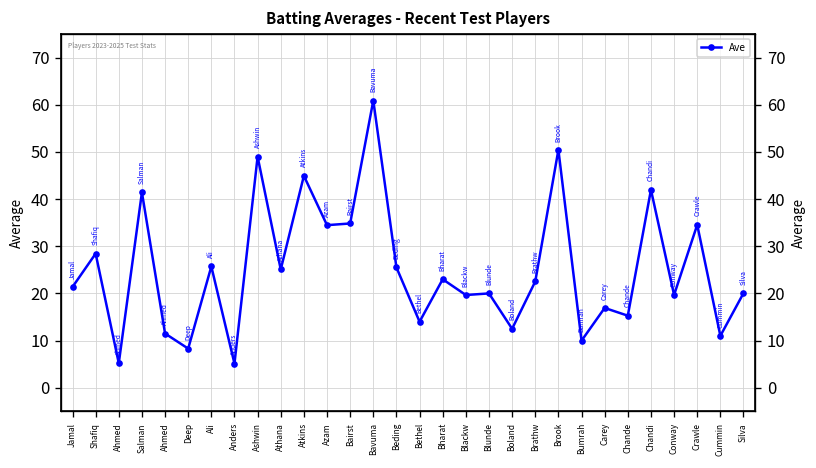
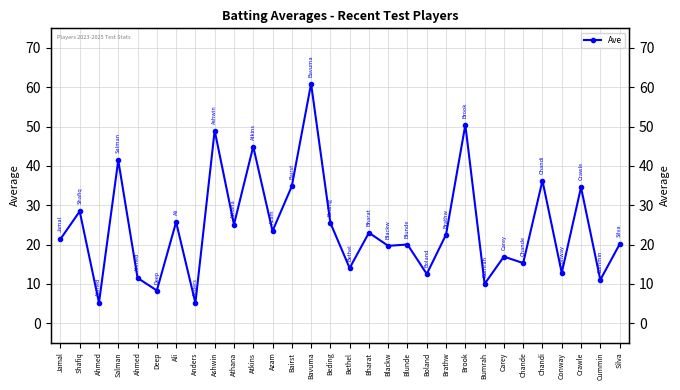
  {
    "Jamal": 21,
    "Shafiq": 28,
    "Salman": 41,
    "Deep": 8,
    "Ali": 26,
    "Anders": 5,
    "Ashwin": 49,
    "Athana": 25,
    "Atkins": 45,
-   "Azam": 34,
+   "Azam": 23,
    "Bairst": 35,
    "Bavuma": 61,
    "Beding": 26,
    "Bethel": 14,
    "Bharat": 23,
    "Blackw": 20,
    "Blunde": 20,
    "Boland": 13,
    "Brathw": 23,
    "Brook": 50,
    "Bumrah": 10,
    "Carey": 17,
    "Chande": 15,
-   "Chandi": 42,
-   "Conway": 20,
+   "Chandi": 36,
+   "Conway": 13,
    "Crawle": 35,
    "Cummin": 11,
    "Silva": 20
  }
